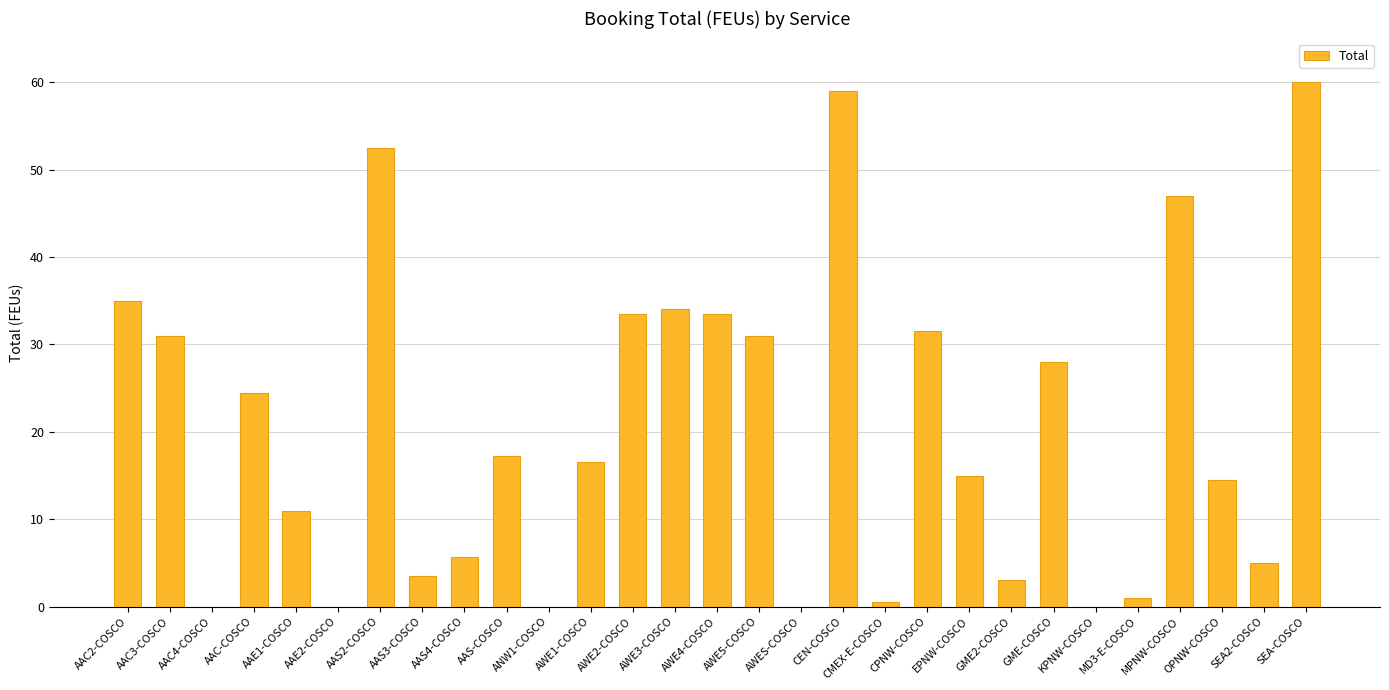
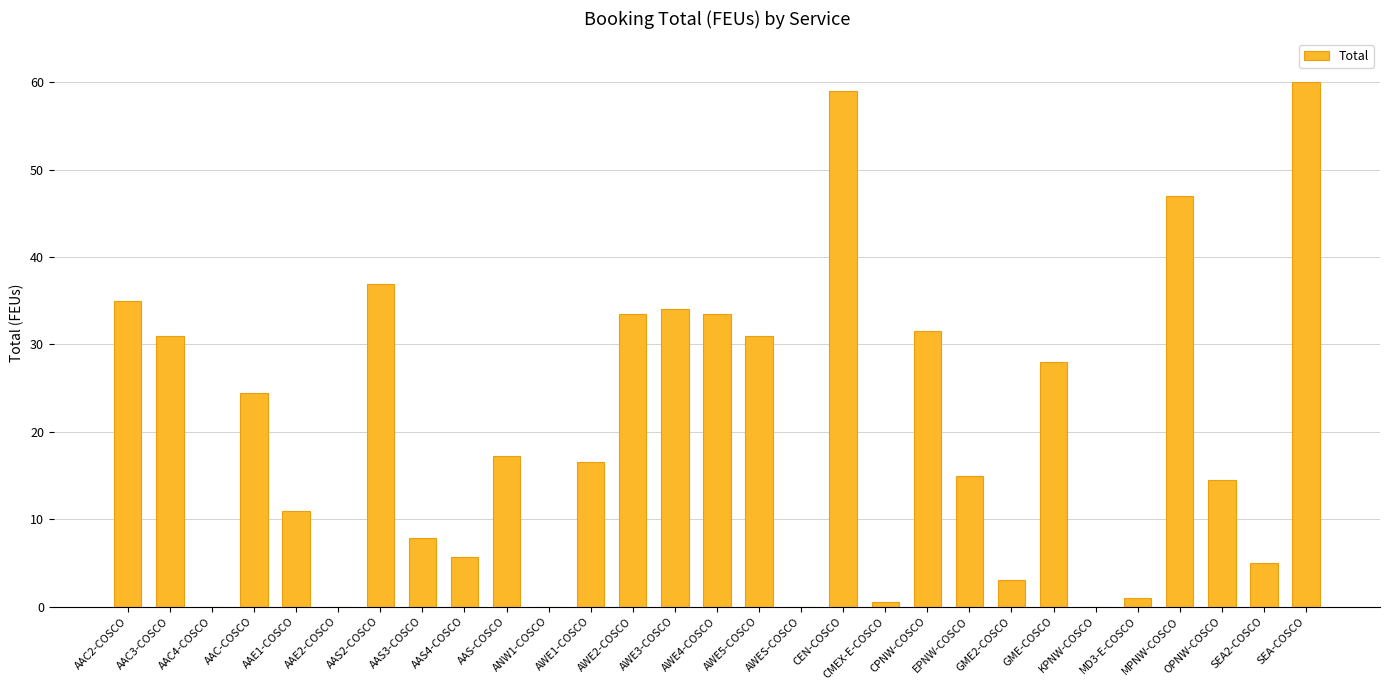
  {
    "AAC2-COSCO": 35,
    "AAC3-COSCO": 31,
    "AAC4-COSCO": 0,
    "AAC-COSCO": 25,
    "AAE1-COSCO": 11,
    "AAE2-COSCO": 0,
-   "AAS2-COSCO": 53,
-   "AAS3-COSCO": 4,
+   "AAS2-COSCO": 37,
+   "AAS3-COSCO": 8,
    "AAS4-COSCO": 6,
    "AAS-COSCO": 17,
    "ANW1-COSCO": 0,
    "AWE1-COSCO": 17,
    "AWE2-COSCO": 34,
    "AWE3-COSCO": 34,
    "AWE4-COSCO": 34,
    "AWE5-COSCO": 31,
    "AWES-COSCO": 0,
    "CEN-COSCO": 59,
    "CMEX-E-COSCO": 1,
    "CPNW-COSCO": 32,
    "EPNW-COSCO": 15,
    "GME2-COSCO": 3,
    "GME-COSCO": 28,
    "KPNW-COSCO": 0,
    "MD3-E-COSCO": 1,
    "MPNW-COSCO": 47,
    "OPNW-COSCO": 15,
    "SEA2-COSCO": 5,
    "SEA-COSCO": 60
  }
